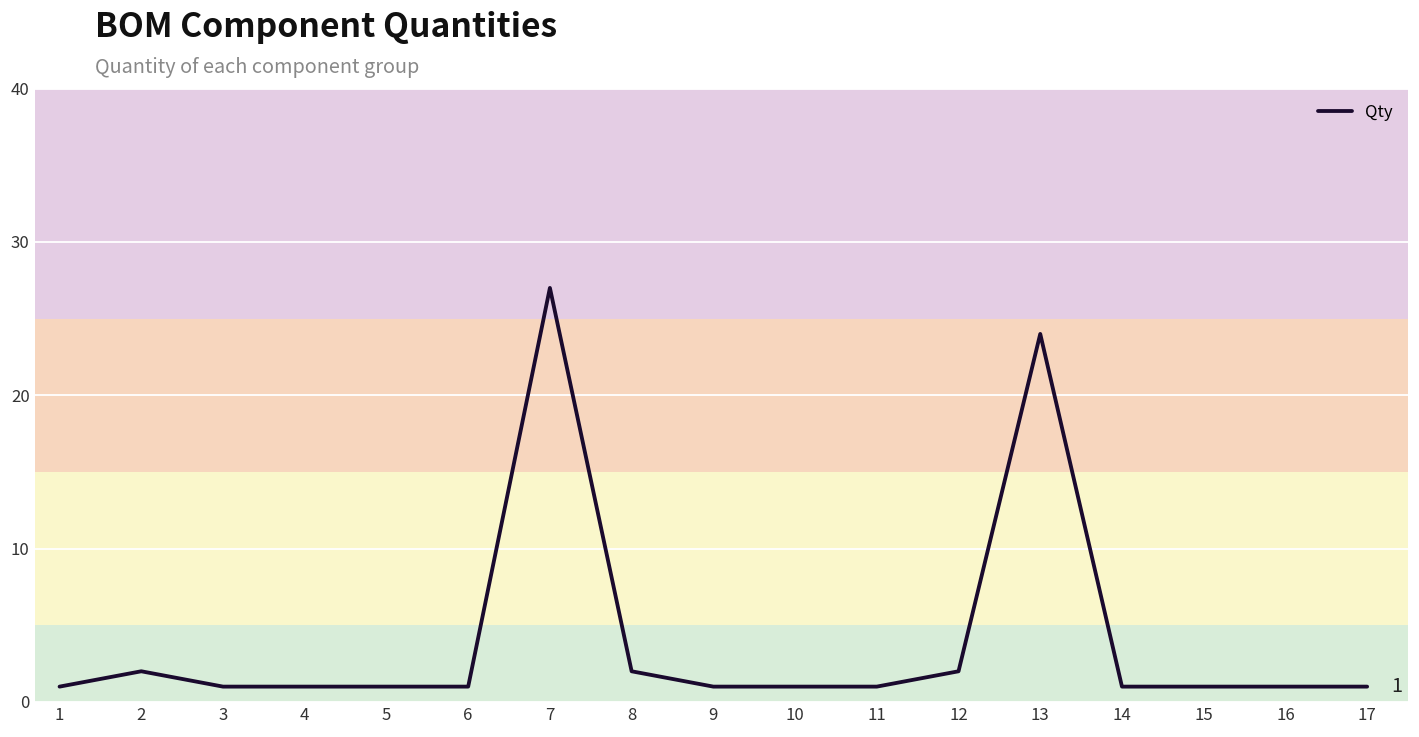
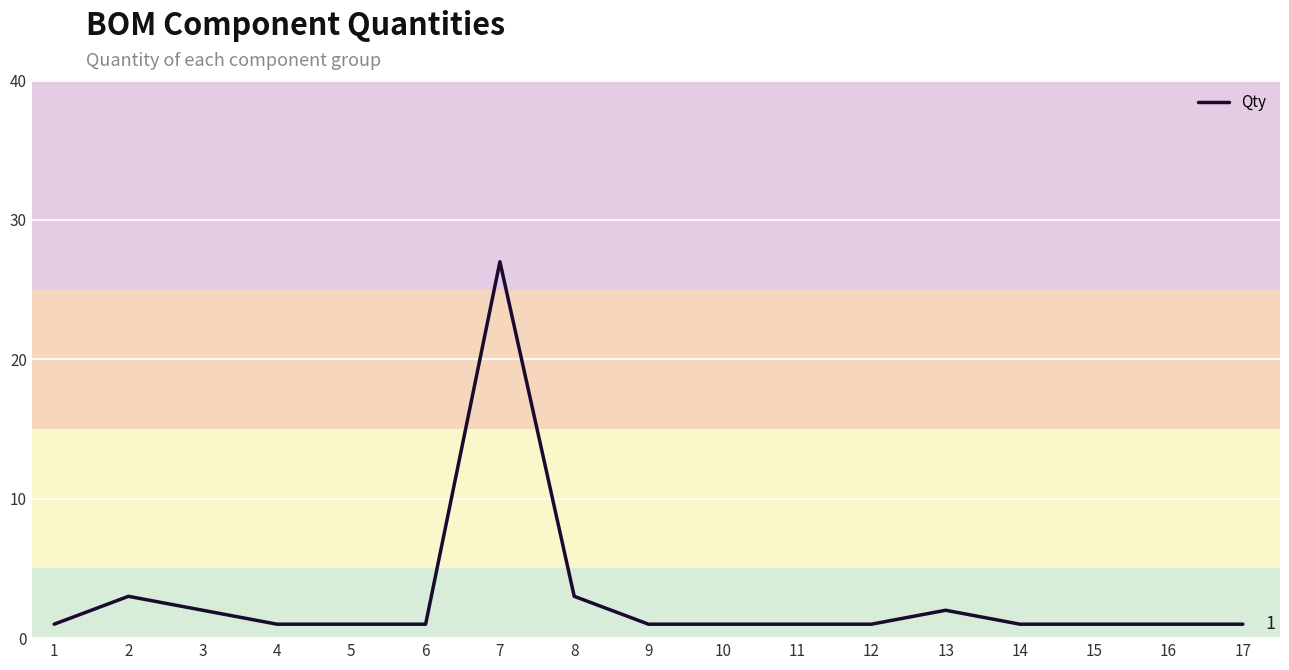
  {
    "1": 1,
-   "2": 2,
-   "3": 1,
+   "2": 3,
+   "3": 2,
    "4": 1,
    "5": 1,
    "6": 1,
    "7": 27,
-   "8": 2,
+   "8": 3,
    "9": 1,
    "10": 1,
    "11": 1,
-   "12": 2,
-   "13": 24,
+   "12": 1,
+   "13": 2,
    "14": 1,
    "15": 1,
    "16": 1
  }
